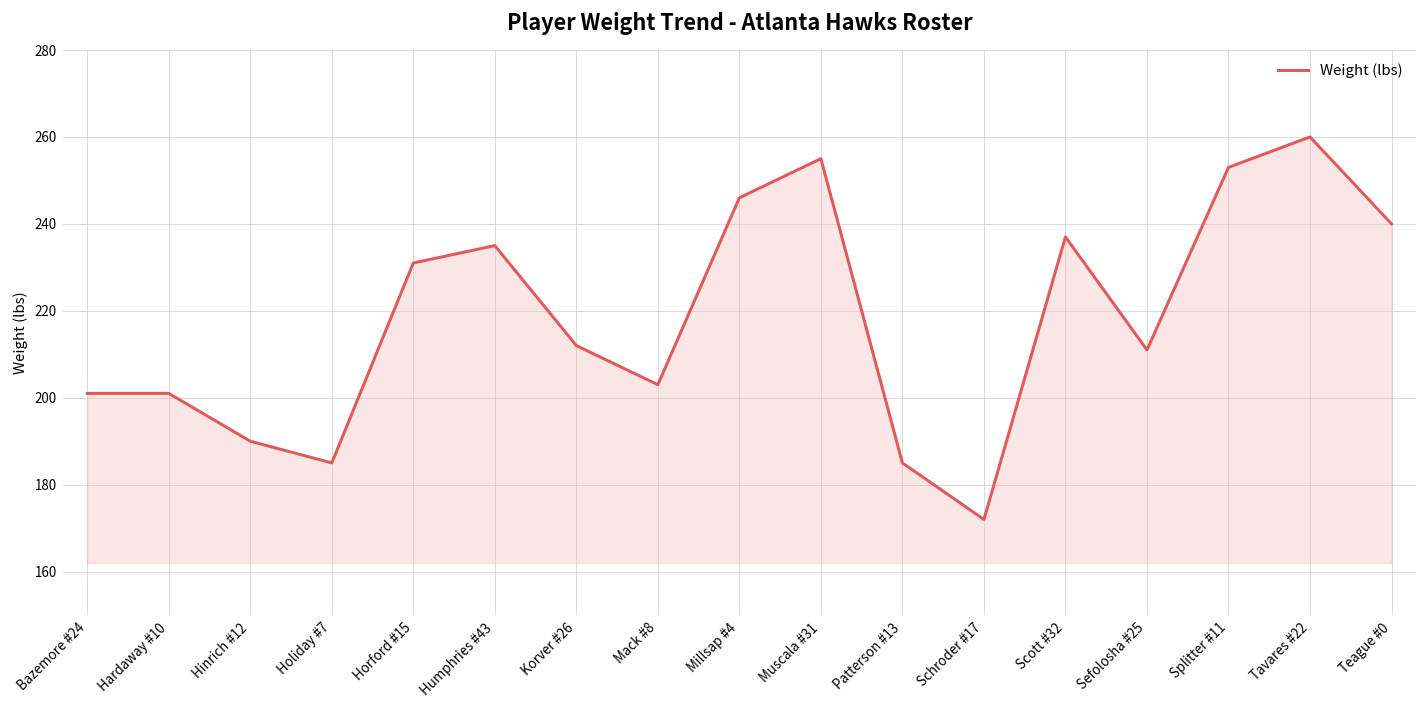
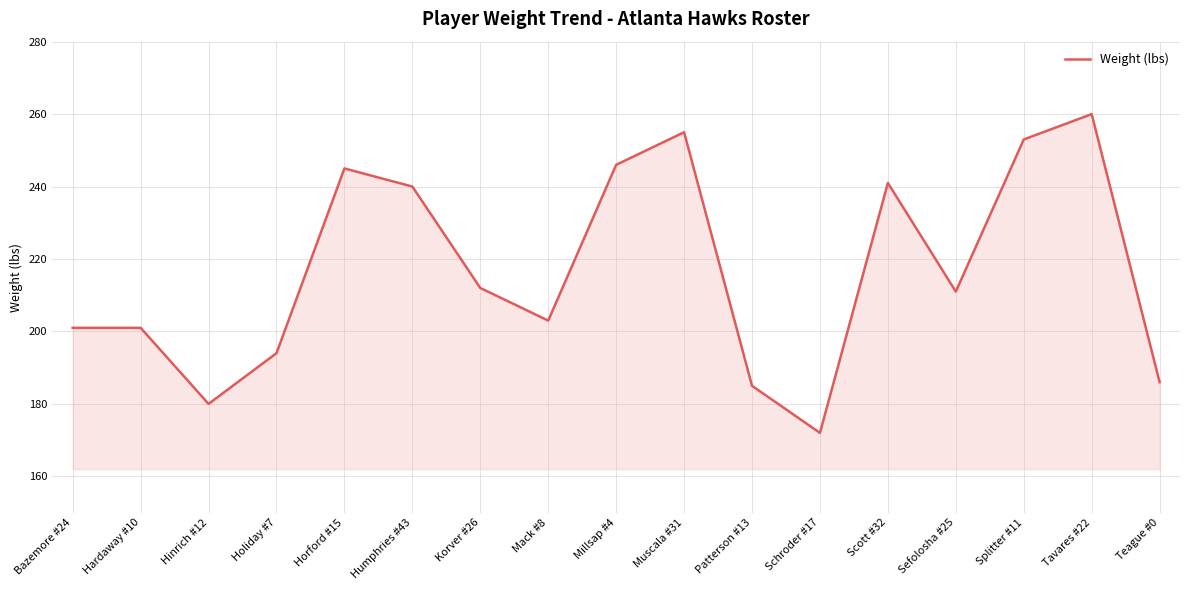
  {
    "Bazemore #24": 201,
    "Hardaway #10": 201,
-   "Hinrich #12": 190,
-   "Holiday #7": 185,
-   "Horford #15": 231,
-   "Humphries #43": 235,
+   "Hinrich #12": 180,
+   "Holiday #7": 194,
+   "Horford #15": 245,
+   "Humphries #43": 240,
    "Korver #26": 212,
    "Mack #8": 203,
    "Millsap #4": 246,
    "Muscala #31": 255,
    "Patterson #13": 185,
    "Schroder #17": 172,
-   "Scott #32": 237,
+   "Scott #32": 241,
    "Sefolosha #25": 211,
    "Splitter #11": 253,
    "Tavares #22": 260,
-   "Teague #0": 240
+   "Teague #0": 186
  }
